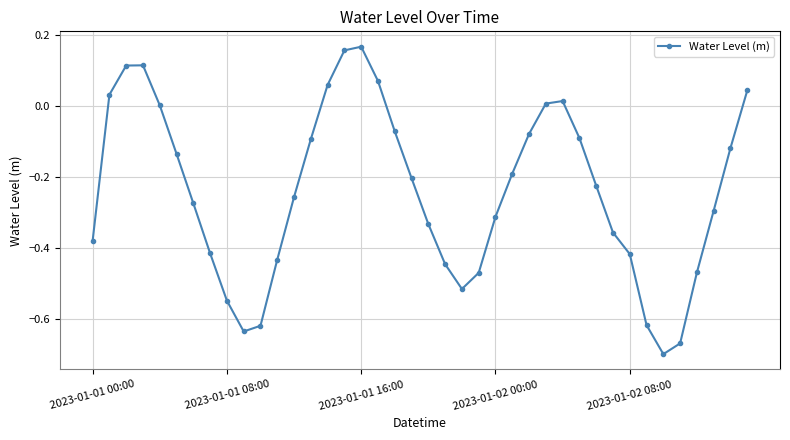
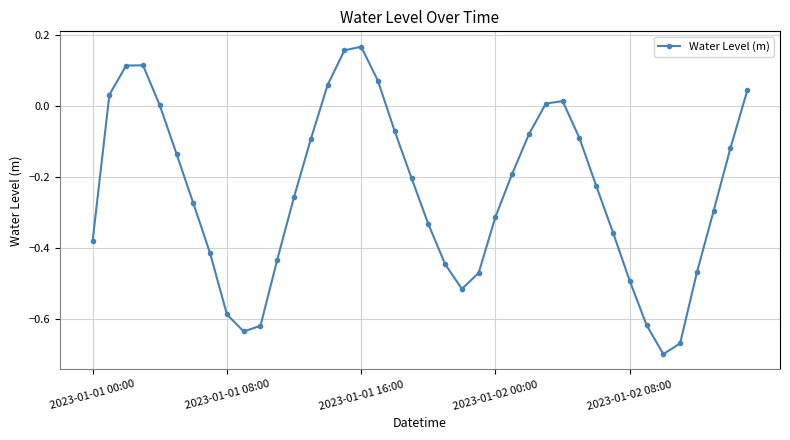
  {
    "2023-01-01 00:00": -0.38,
-   "2023-01-01 08:00": -0.55,
+   "2023-01-01 08:00": -0.59,
    "2023-01-01 16:00": 0.17,
    "2023-01-02 00:00": -0.31,
-   "2023-01-02 08:00": -0.42
+   "2023-01-02 08:00": -0.49
  }
